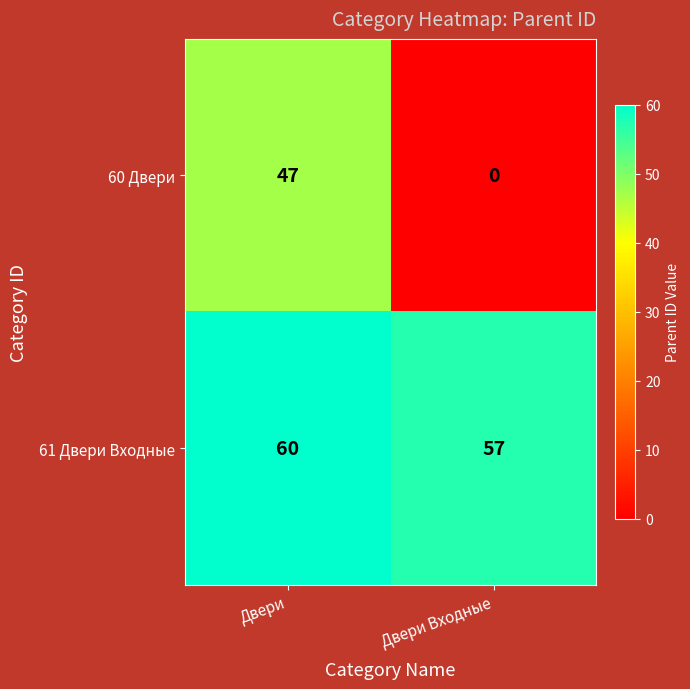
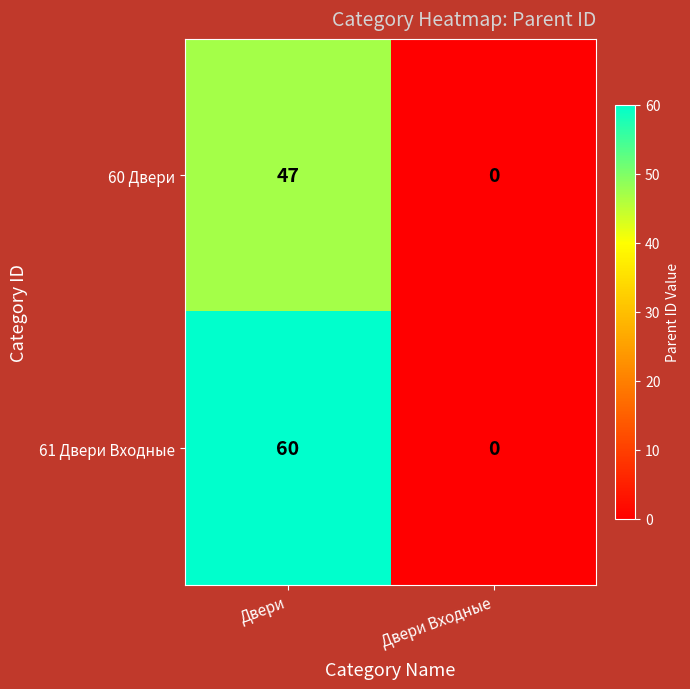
  {
    "60 Двери": {
      "Двери": 47,
      "Двери Входные": 0
    },
    "61 Двери Входные": {
      "Двери": 60,
-     "Двери Входные": 57
+     "Двери Входные": 0
    }
  }
